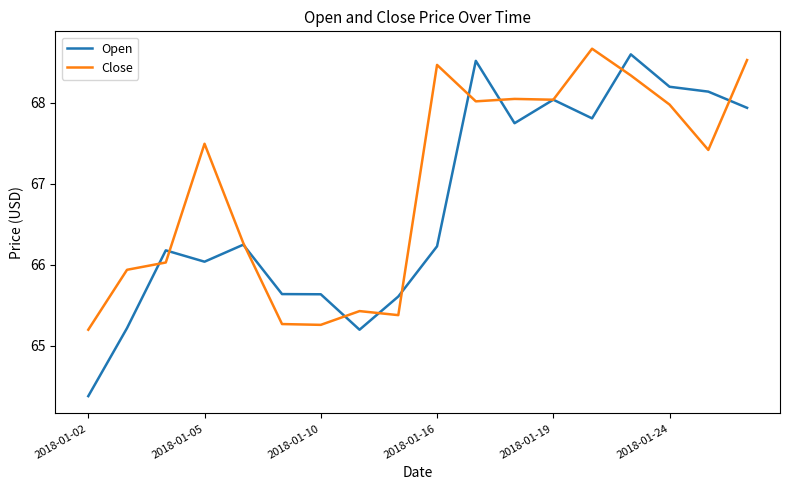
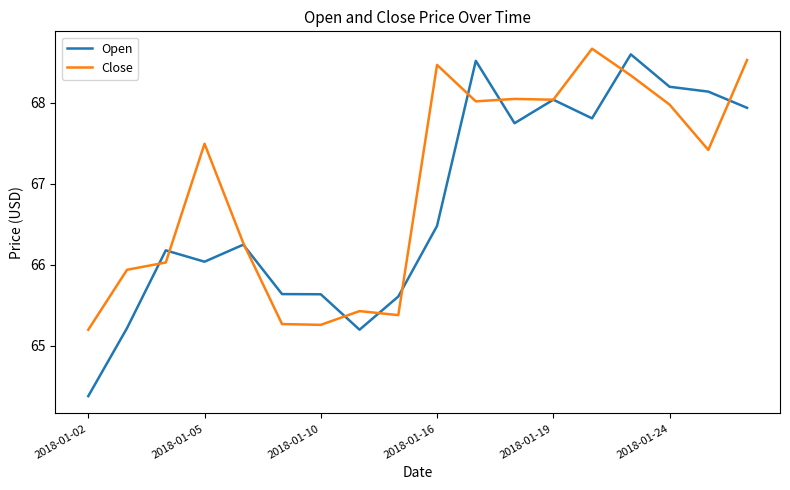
  {
    "Open": {
      "2018-01-02": 64.4,
      "2018-01-05": 66.0,
      "2018-01-10": 65.6,
-     "2018-01-16": 66.2,
+     "2018-01-16": 66.5,
      "2018-01-24": 68.2
    },
    "Close": {
      "2018-01-02": 65.2,
      "2018-01-05": 67.5,
      "2018-01-10": 65.3,
      "2018-01-16": 68.5,
      "2018-01-24": 68.0
    }
  }
